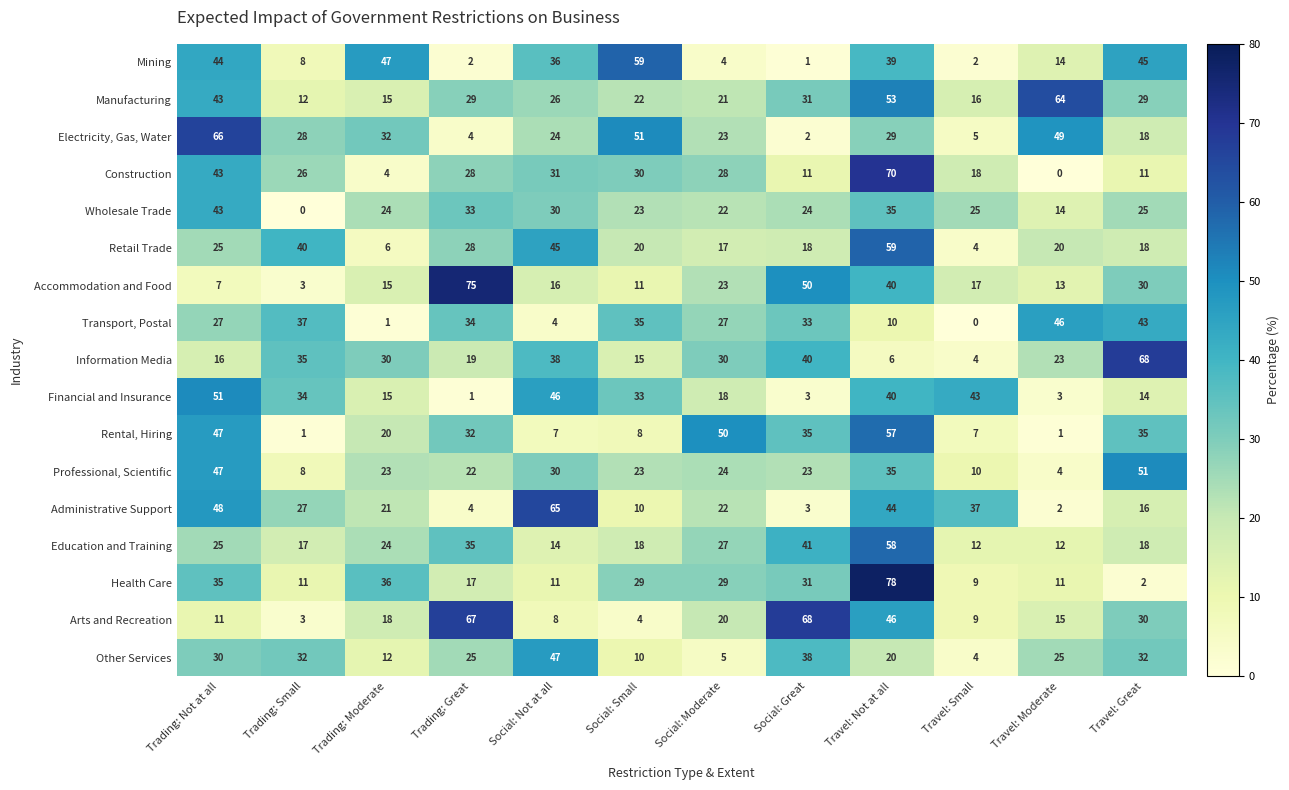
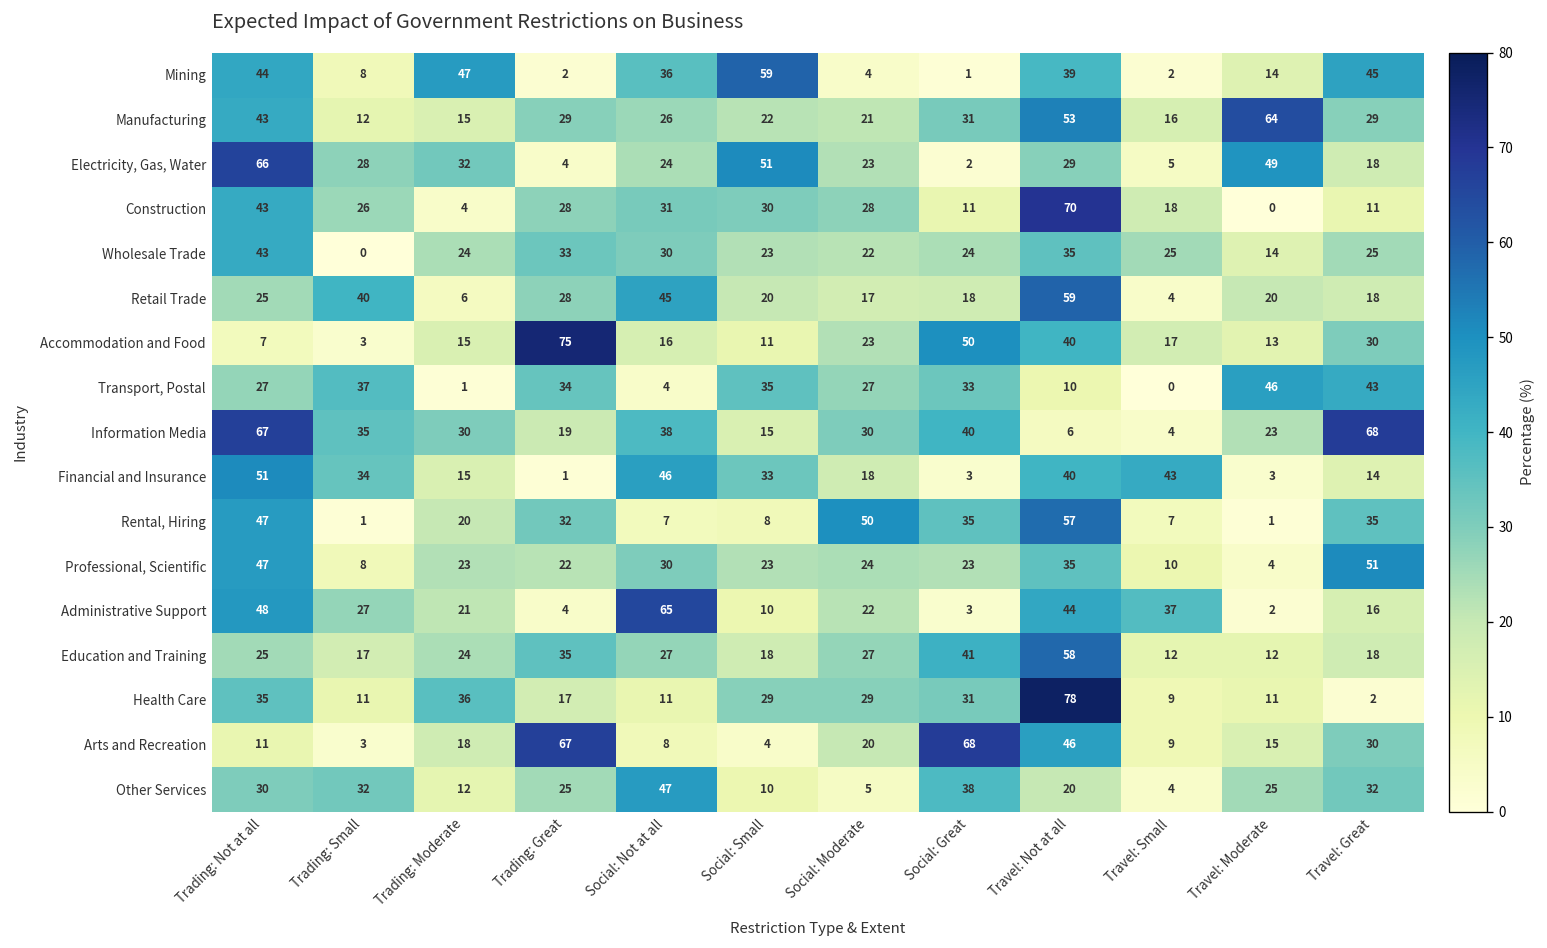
  {
    "Information Media": {
-     "Trading: Not at all": 16,
+     "Trading: Not at all": 67,
      "Trading: Small": 35,
      "Trading: Moderate": 30,
      "Trading: Great": 19,
      "Social: Not at all": 38,
      "Social: Small": 15,
      "Social: Moderate": 30,
      "Social: Great": 40,
      "Travel: Not at all": 6,
      "Travel: Small": 4,
      "Travel: Moderate": 23,
      "Travel: Great": 68
    },
    "Education and Training": {
      "Trading: Not at all": 25,
      "Trading: Small": 17,
      "Trading: Moderate": 24,
      "Trading: Great": 35,
-     "Social: Not at all": 14,
+     "Social: Not at all": 27,
      "Social: Small": 18,
      "Social: Moderate": 27,
      "Social: Great": 41,
      "Travel: Not at all": 58,
      "Travel: Small": 12,
      "Travel: Moderate": 12,
      "Travel: Great": 18
    }
  }
